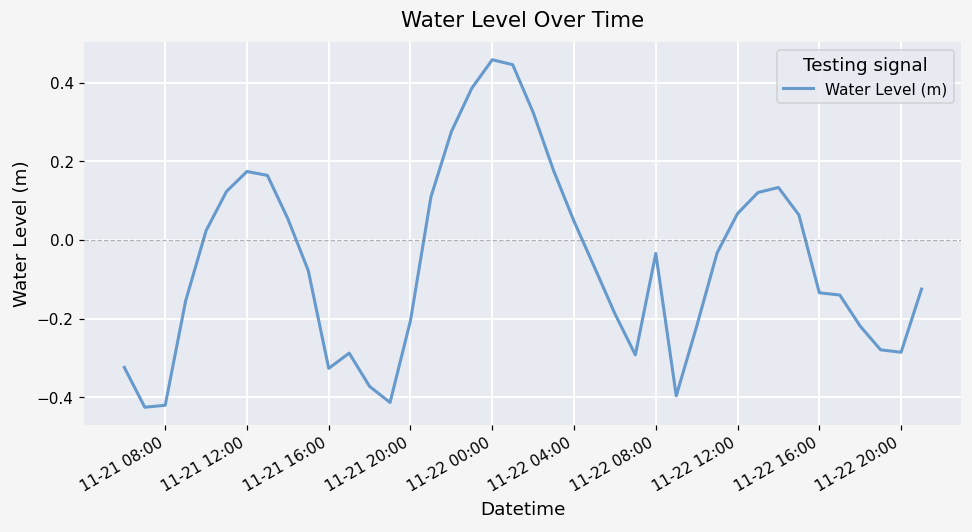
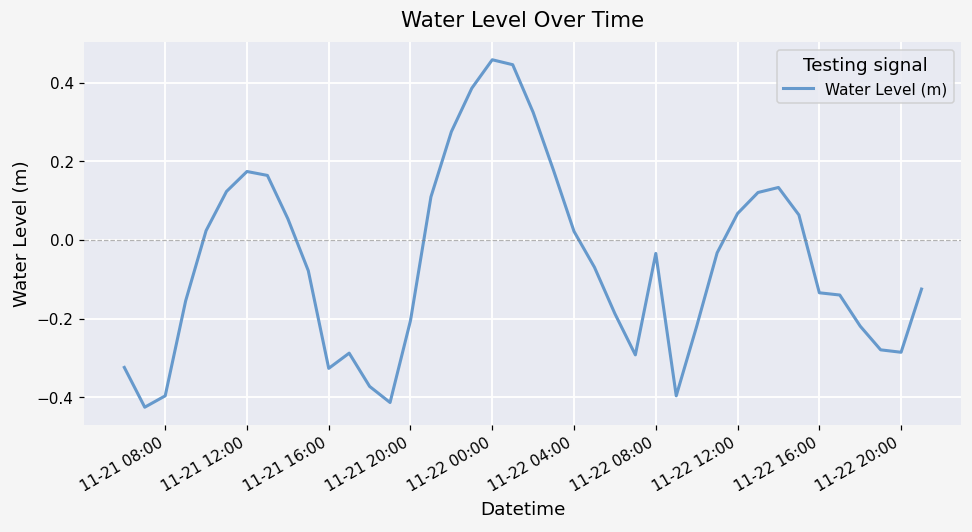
  {
-   "11-21 08:00": -0.42,
+   "11-21 08:00": -0.40,
    "11-21 12:00": 0.17,
    "11-21 16:00": -0.33,
    "11-21 20:00": -0.20,
    "11-22 00:00": 0.46,
-   "11-22 04:00": 0.05,
+   "11-22 04:00": 0.02,
    "11-22 08:00": -0.03,
    "11-22 12:00": 0.07,
    "11-22 16:00": -0.13,
    "11-22 20:00": -0.29
  }
